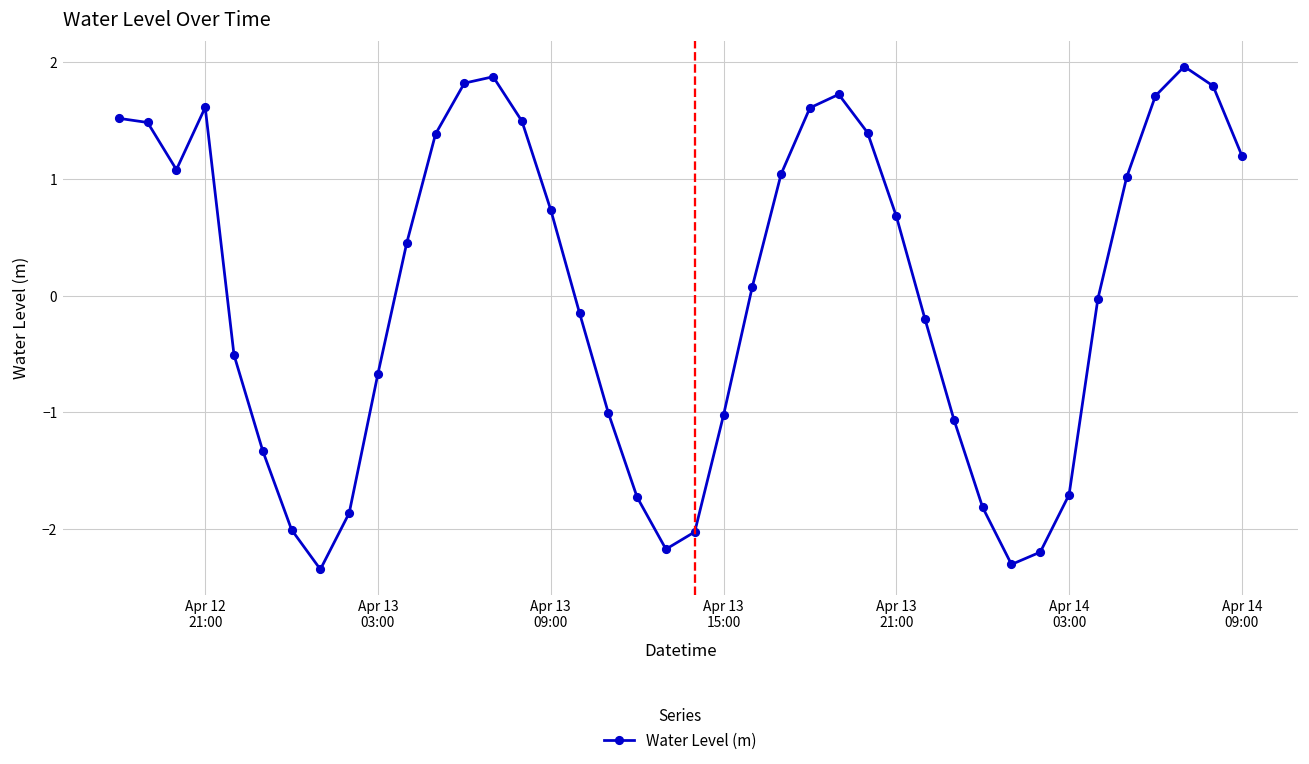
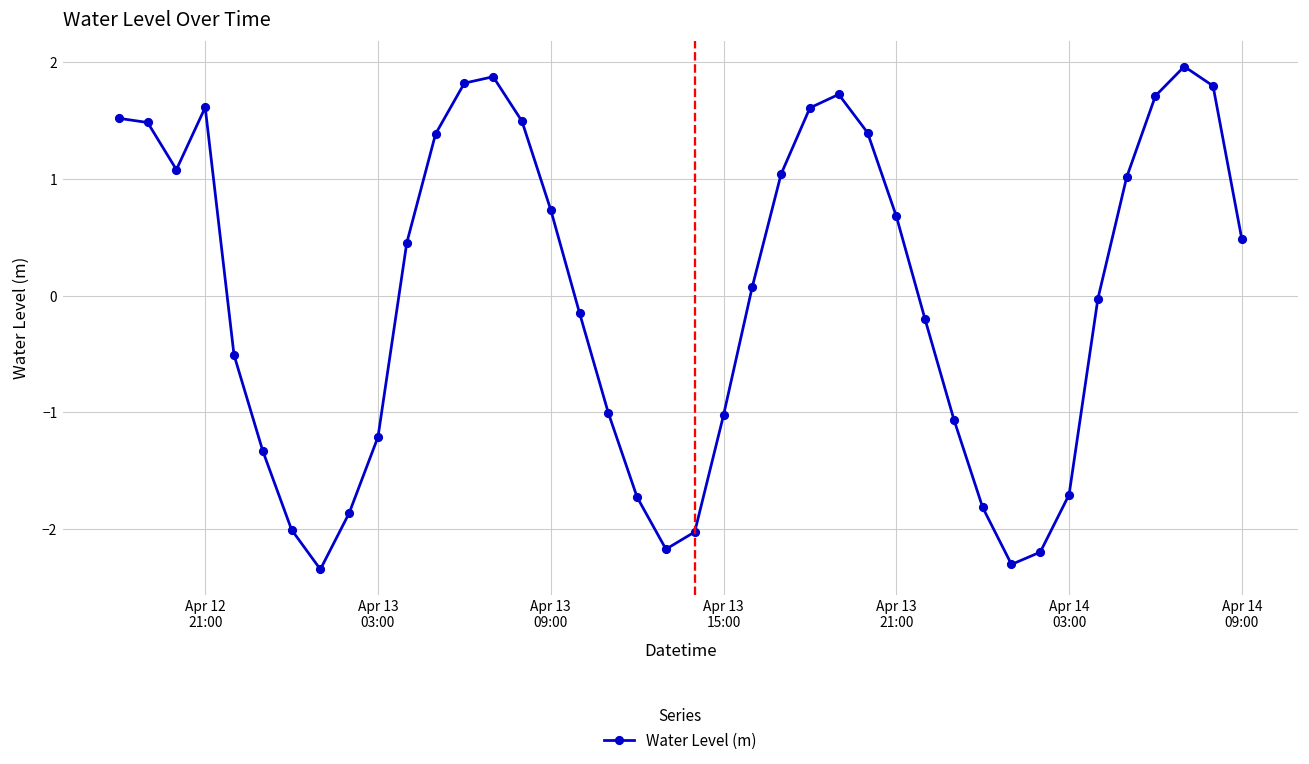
  {
    "Apr 12 21:00": 1.61,
-   "Apr 13 03:00": -0.67,
+   "Apr 13 03:00": -1.21,
    "Apr 13 09:00": 0.74,
    "Apr 13 15:00": -1.02,
    "Apr 13 21:00": 0.68,
    "Apr 14 03:00": -1.70,
-   "Apr 14 09:00": 1.20
+   "Apr 14 09:00": 0.48
  }
